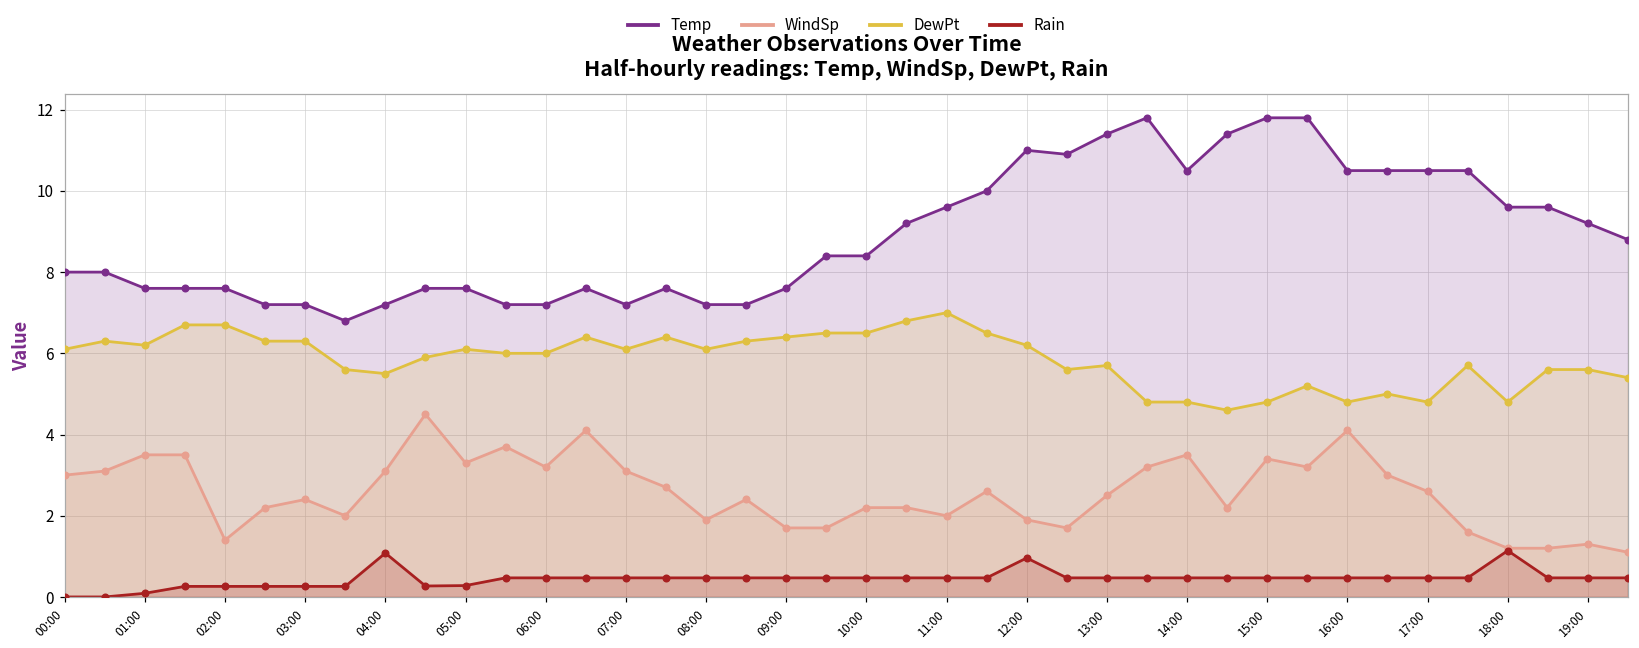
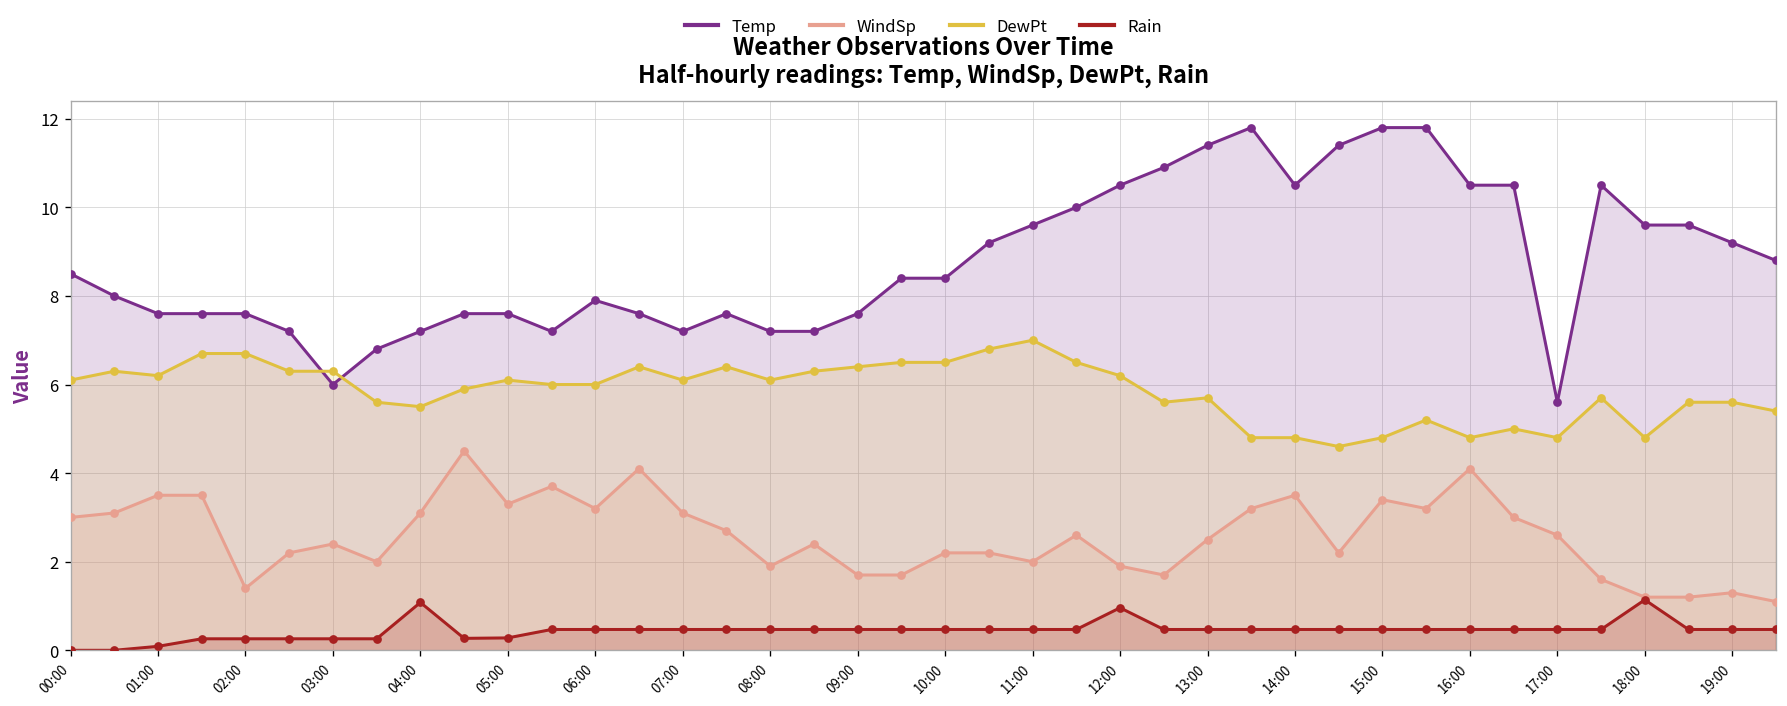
  {
    "Temp": {
-     "00:00": 8.0,
+     "00:00": 8.5,
      "01:00": 7.6,
      "02:00": 7.6,
-     "03:00": 7.2,
+     "03:00": 6.0,
      "04:00": 7.2,
      "05:00": 7.6,
-     "06:00": 7.2,
+     "06:00": 7.9,
      "07:00": 7.2,
      "08:00": 7.2,
      "09:00": 7.6,
      "10:00": 8.4,
      "11:00": 9.6,
-     "12:00": 11.0,
+     "12:00": 10.5,
      "13:00": 11.4,
      "14:00": 10.5,
      "15:00": 11.8,
      "16:00": 10.5,
-     "17:00": 10.5,
+     "17:00": 5.6,
      "18:00": 9.6,
      "19:00": 9.2
    },
    "WindSp": {
      "00:00": 3.0,
      "01:00": 3.5,
      "02:00": 1.4,
      "03:00": 2.4,
      "04:00": 3.1,
      "05:00": 3.3,
      "06:00": 3.2,
      "07:00": 3.1,
      "08:00": 1.9,
      "09:00": 1.7,
      "10:00": 2.2,
      "11:00": 2.0,
      "12:00": 1.9,
      "13:00": 2.5,
      "14:00": 3.5,
      "15:00": 3.4,
      "16:00": 4.1,
      "17:00": 2.6,
      "19:00": 1.3
    },
    "DewPt": {
      "00:00": 6.1,
      "01:00": 6.2,
      "02:00": 6.7,
      "03:00": 6.3,
      "04:00": 5.5,
      "05:00": 6.1,
      "06:00": 6.0,
      "07:00": 6.1,
      "08:00": 6.1,
      "09:00": 6.4,
      "10:00": 6.5,
      "11:00": 7.0,
      "12:00": 6.2,
      "13:00": 5.7,
      "14:00": 4.8,
      "15:00": 4.8,
      "16:00": 4.8,
      "17:00": 4.8,
      "18:00": 4.8,
      "19:00": 5.6
    },
    "Rain": {
      "00:00": 0.0,
      "01:00": 0.1,
      "02:00": 0.3,
      "03:00": 0.3,
      "04:00": 1.1,
      "05:00": 0.3,
      "06:00": 0.5,
      "07:00": 0.5,
      "08:00": 0.5,
      "09:00": 0.5,
      "10:00": 0.5,
      "11:00": 0.5,
      "12:00": 1.0,
      "13:00": 0.5,
      "14:00": 0.5,
      "15:00": 0.5,
      "16:00": 0.5,
      "17:00": 0.5,
      "19:00": 0.5
    }
  }
